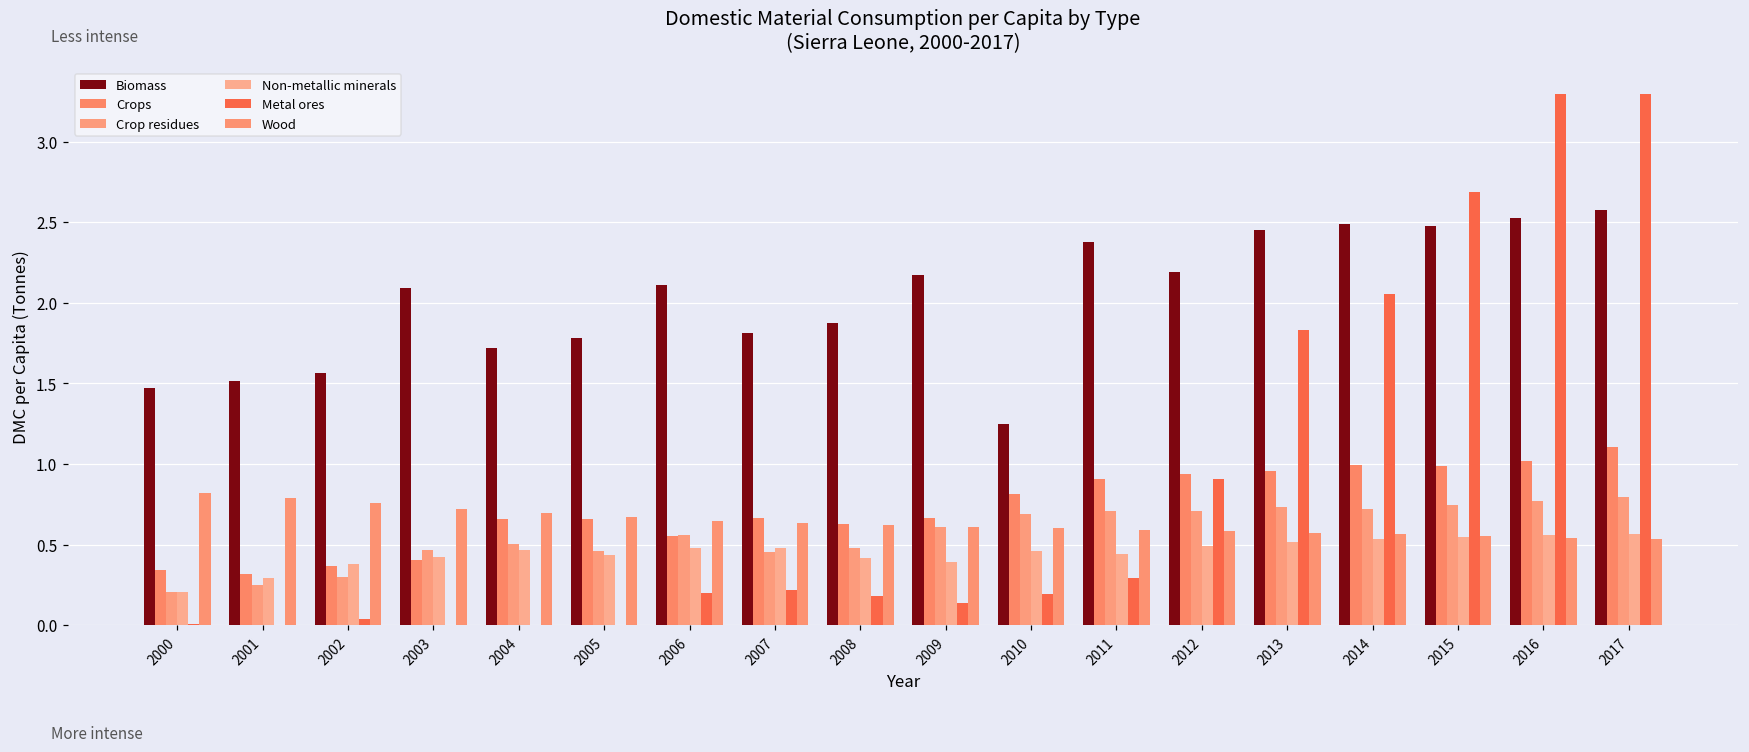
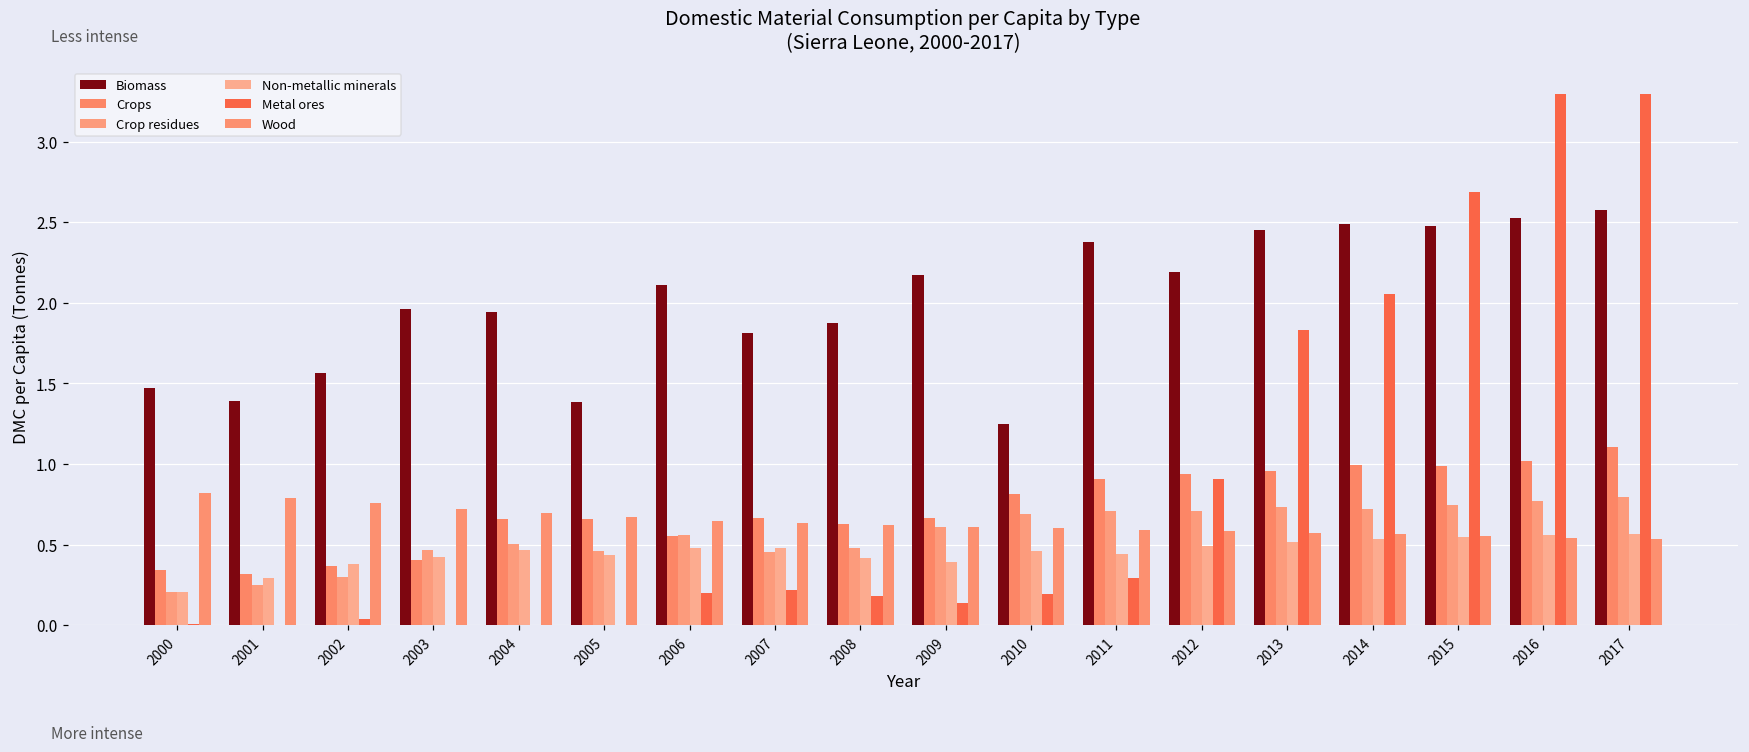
  {
    "Biomass": {
      "2000": 1.47,
-     "2001": 1.51,
+     "2001": 1.39,
      "2002": 1.57,
-     "2003": 2.09,
-     "2004": 1.72,
-     "2005": 1.78,
+     "2003": 1.96,
+     "2004": 1.94,
+     "2005": 1.38,
      "2006": 2.11,
      "2007": 1.81,
      "2008": 1.87,
      "2009": 2.17,
      "2010": 1.25,
      "2011": 2.38,
      "2012": 2.19,
      "2013": 2.45,
      "2014": 2.49,
      "2015": 2.47,
      "2016": 2.52,
      "2017": 2.57
    }
  }
